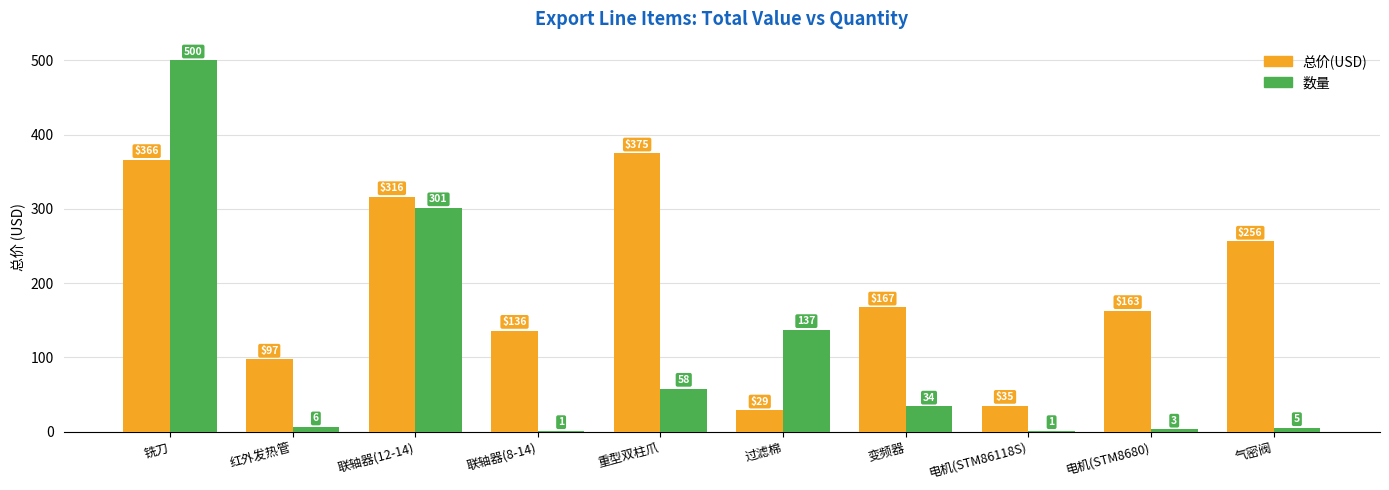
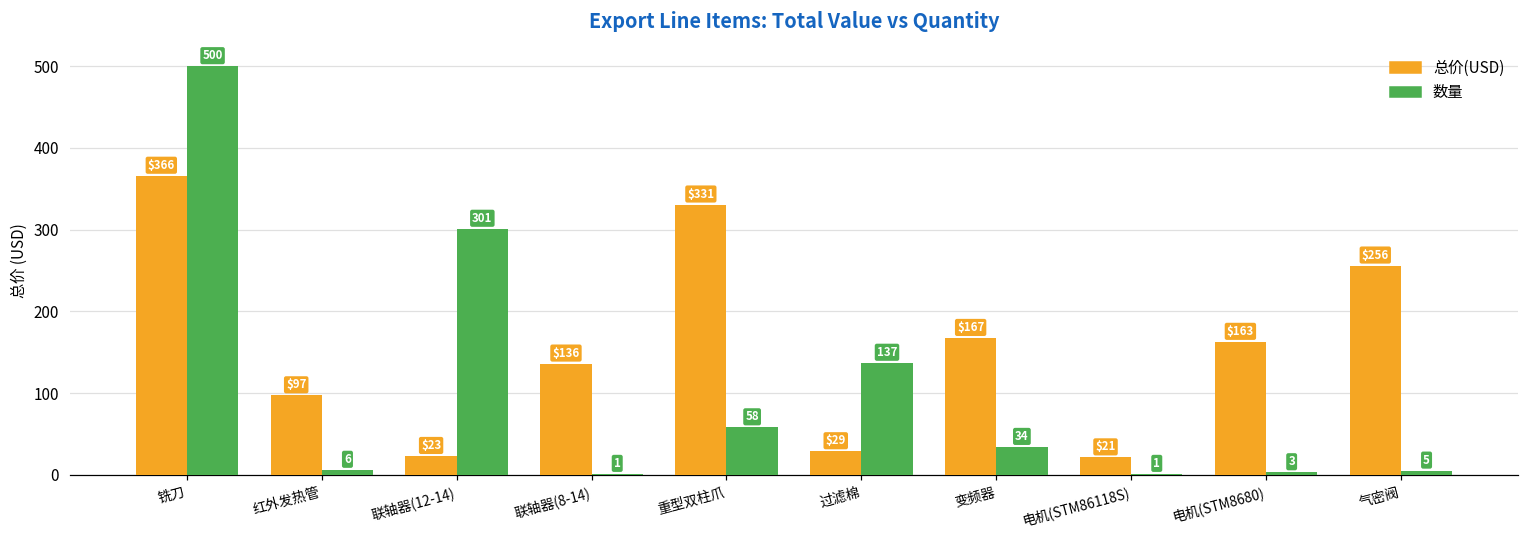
  {
    "总价(USD)": {
-     "联轴器(12-14)": "$316",
-     "重型双柱爪": "$375",
-     "电机(STM86118S)": "$35"
+     "联轴器(12-14)": "$23",
+     "重型双柱爪": "$331",
+     "电机(STM86118S)": "$21"
    }
  }
